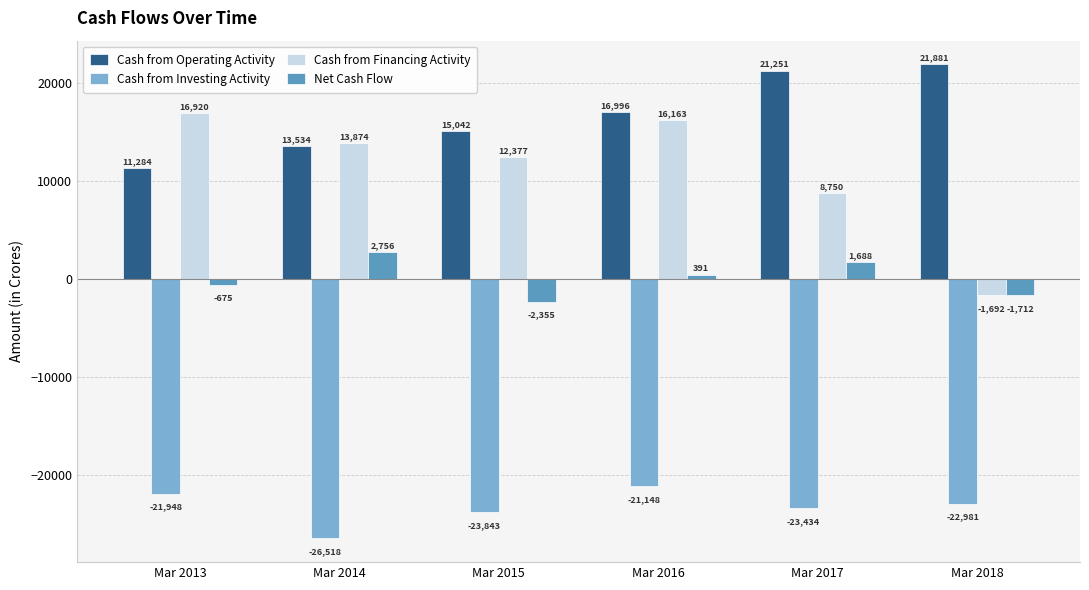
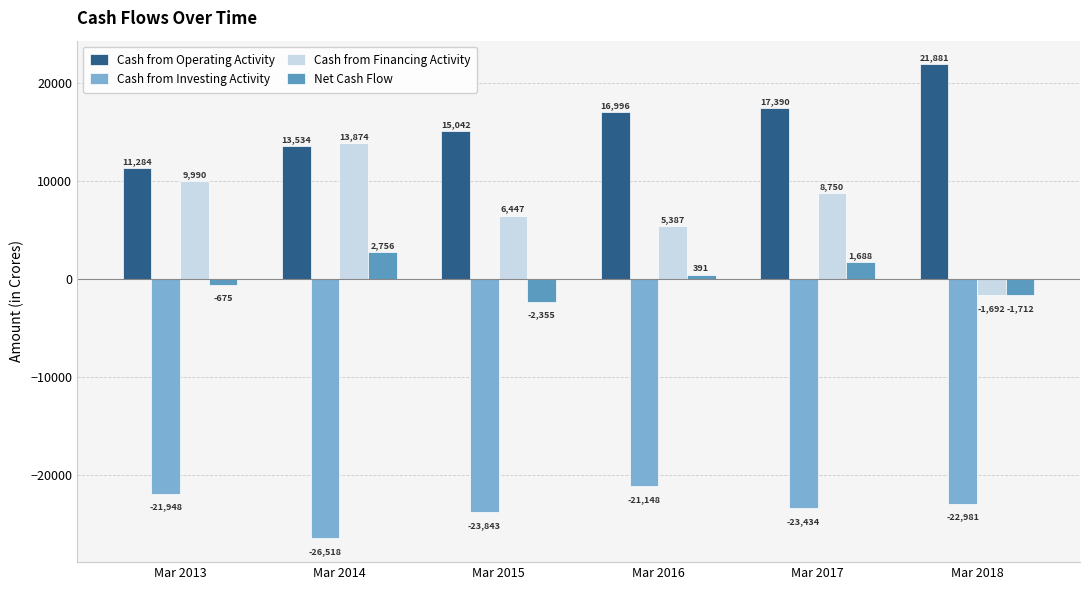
  {
    "Cash from Operating Activity": {
      "Mar 2013": "11,284",
      "Mar 2014": "13,534",
      "Mar 2015": "15,042",
      "Mar 2016": "16,996",
-     "Mar 2017": "21,251",
+     "Mar 2017": "17,390",
      "Mar 2018": "21,881"
    },
    "Cash from Financing Activity": {
-     "Mar 2013": "16,920",
+     "Mar 2013": "9,990",
      "Mar 2014": "13,874",
-     "Mar 2015": "12,377",
-     "Mar 2016": "16,163",
+     "Mar 2015": "6,447",
+     "Mar 2016": "5,387",
      "Mar 2017": "8,750",
      "Mar 2018": "-1,692"
    }
  }
